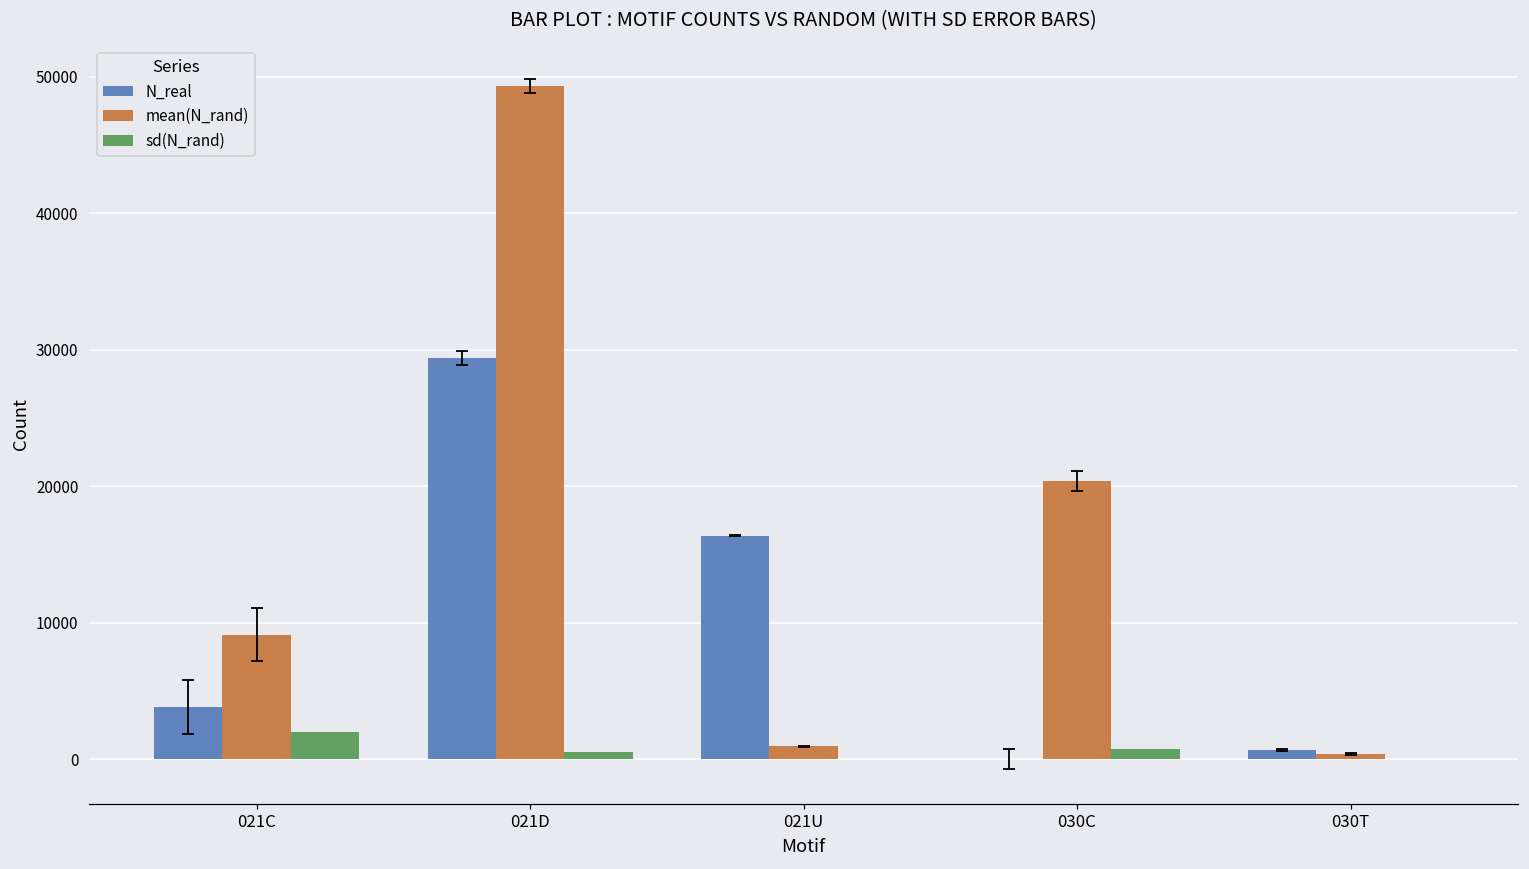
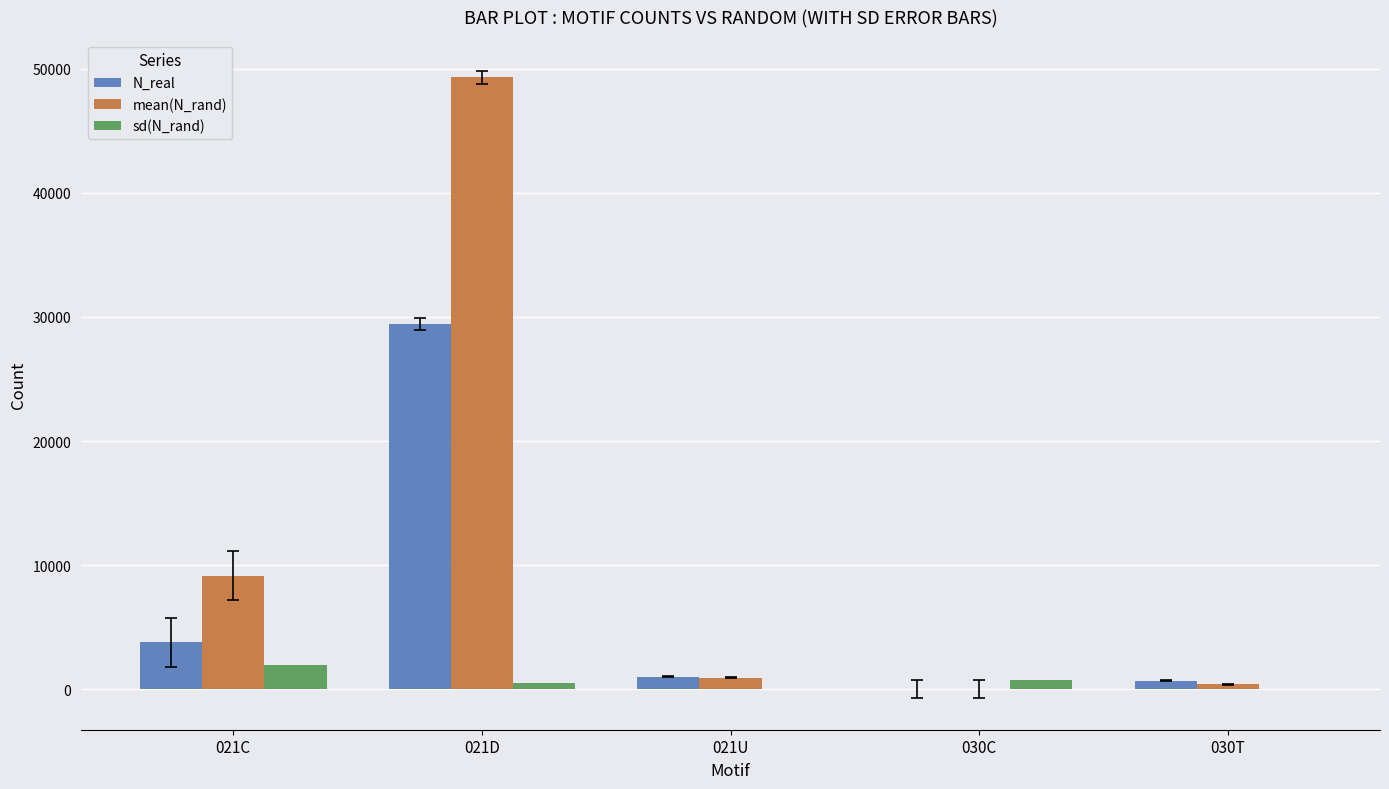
  {
    "N_real": {
      "021C": 3800,
      "021D": 29400,
-     "021U": 16400,
+     "021U": 1000,
      "030T": 700
    },
    "mean(N_rand)": {
      "021C": 9100,
      "021D": 49300,
      "021U": 900,
-     "030C": 20400,
+     "030C": 0,
      "030T": 400
    },
    "sd(N_rand)": {
      "021C": 2000,
      "021D": 500,
      "030C": 700
    }
  }
